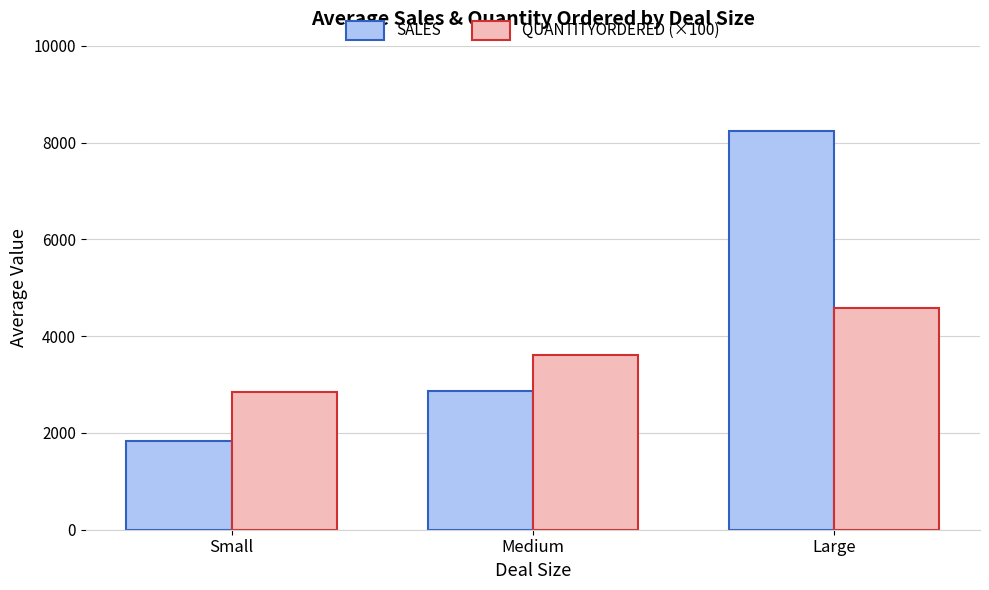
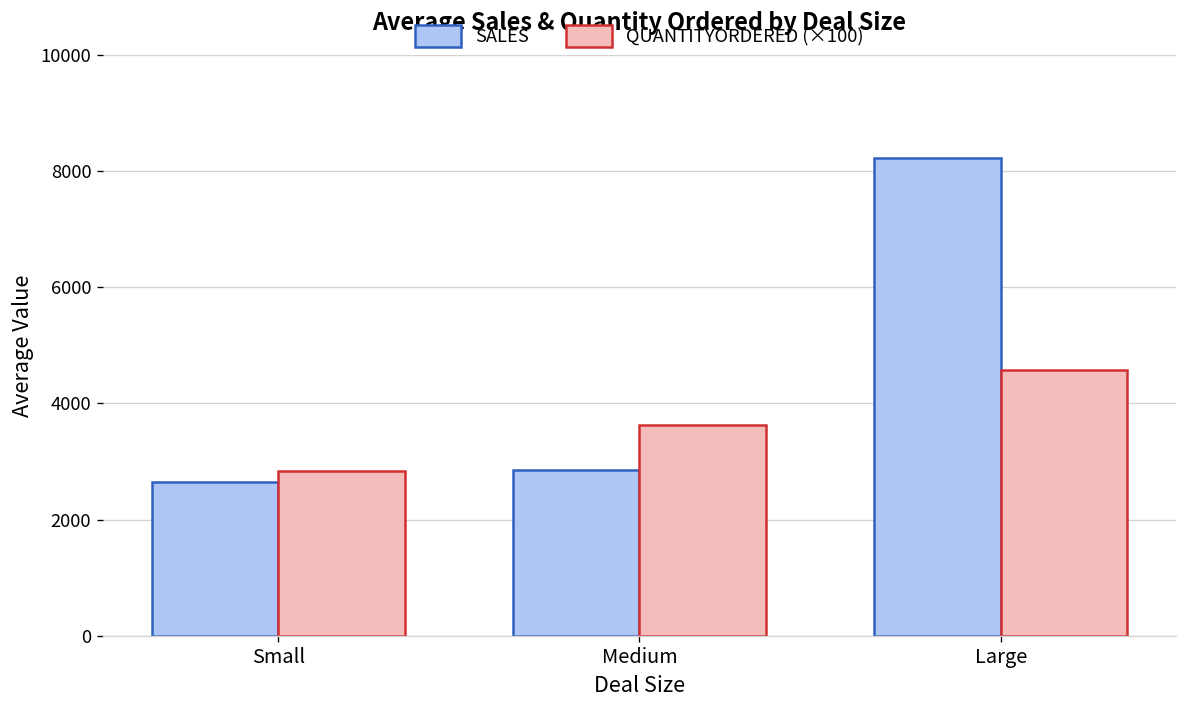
  {
    "SALES": {
-     "Small": 1800,
+     "Small": 2600,
      "Medium": 2900,
      "Large": 8200
    },
    "QUANTITYORDERED (×100)": {
      "Small": 2800,
      "Medium": 3600,
      "Large": 4600
    }
  }
